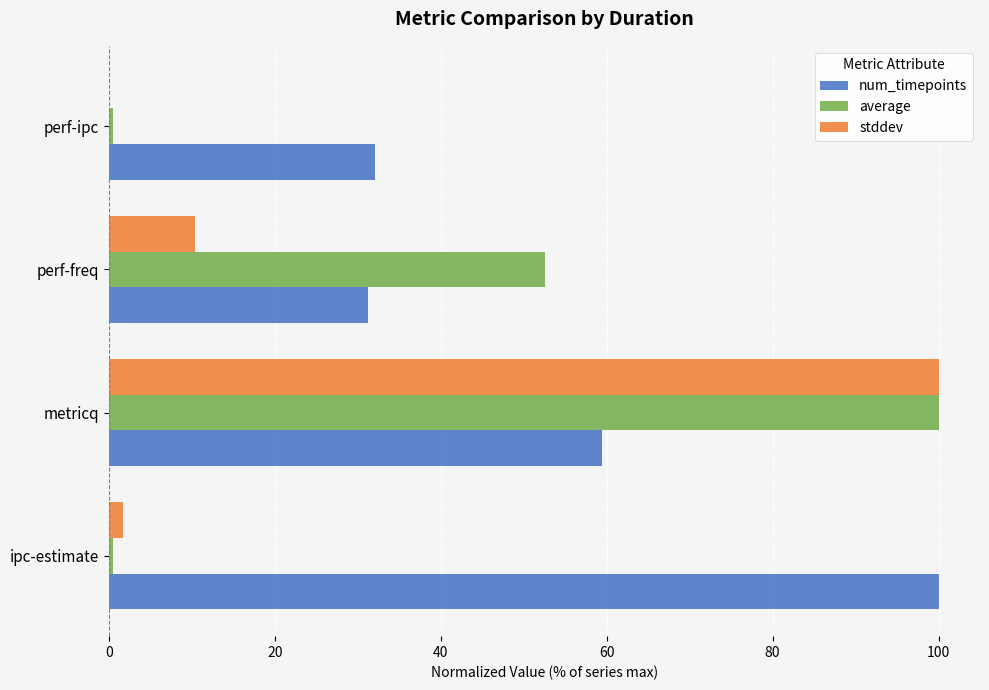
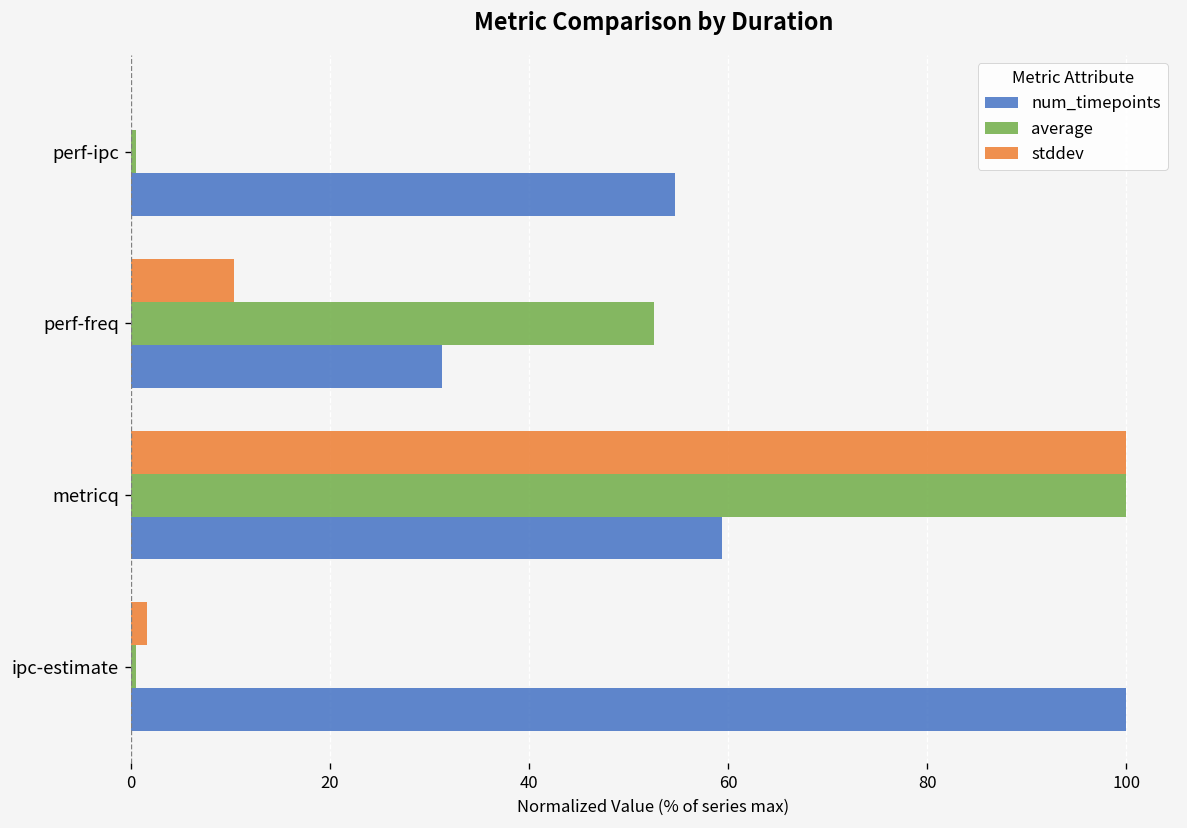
  {
    "num_timepoints": {
-     "perf-ipc": 32,
+     "perf-ipc": 55,
      "perf-freq": 31,
      "metricq": 59,
      "ipc-estimate": 100
    },
    "average": {
      "perf-ipc": 1,
      "perf-freq": 53,
      "metricq": 100,
      "ipc-estimate": 0
    },
    "stddev": {
      "perf-freq": 10,
      "metricq": 100,
      "ipc-estimate": 2
    }
  }
